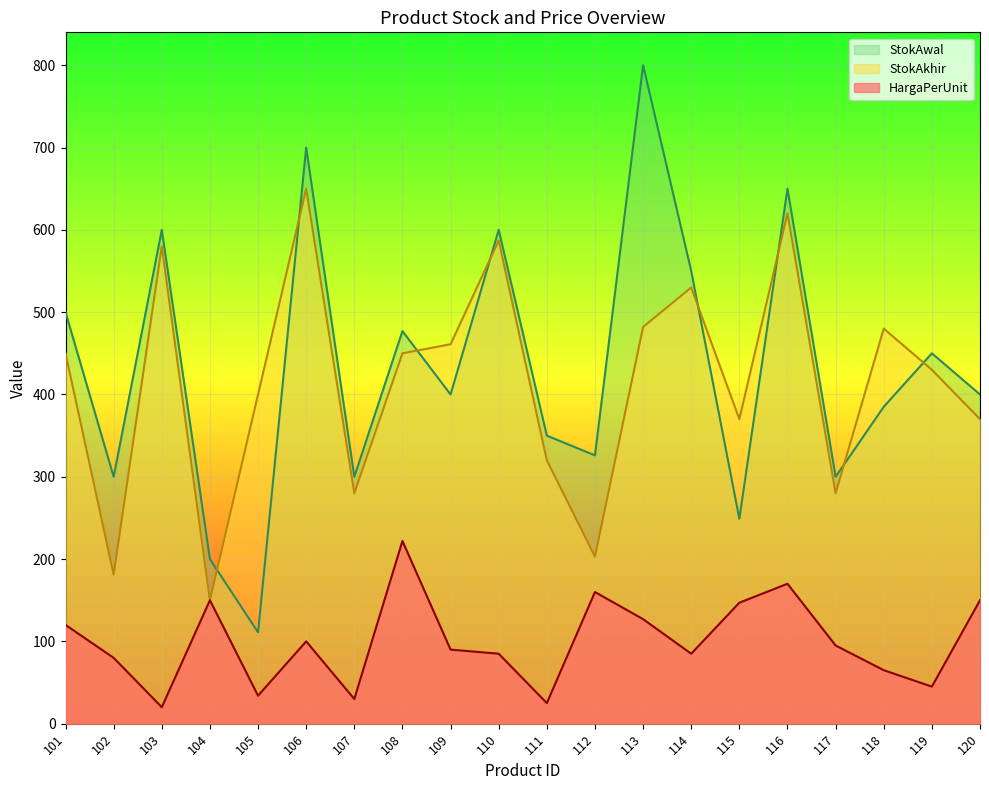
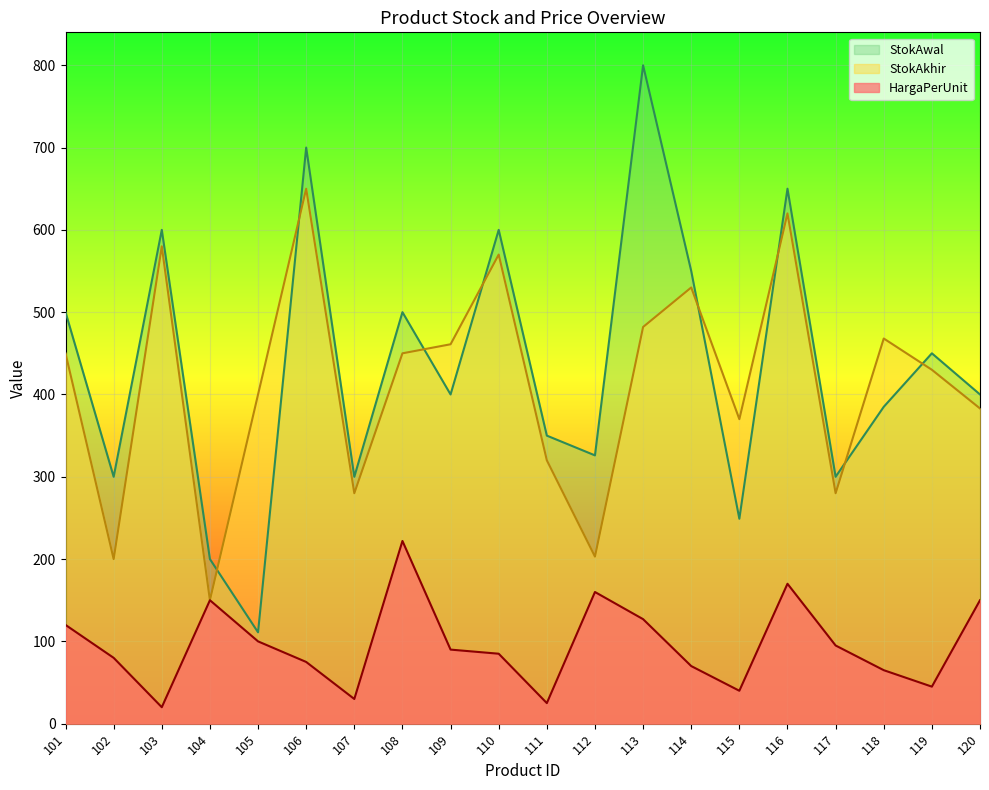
  {
    "StokAwal": {
      "101": 500,
      "102": 300,
      "103": 600,
      "104": 200,
      "105": 110,
      "106": 700,
      "107": 300,
-     "108": 480,
+     "108": 500,
      "109": 400,
      "110": 600,
      "111": 350,
      "112": 330,
      "113": 800,
      "114": 550,
      "115": 250,
      "116": 650,
      "117": 300,
      "118": 390,
      "119": 450,
      "120": 400
    },
    "StokAkhir": {
      "101": 450,
-     "102": 180,
+     "102": 200,
      "103": 580,
      "105": 400,
      "106": 650,
      "107": 280,
      "108": 450,
      "109": 460,
-     "110": 590,
+     "110": 570,
      "111": 320,
      "112": 200,
      "113": 480,
      "114": 530,
      "115": 370,
      "116": 620,
      "117": 280,
-     "118": 480,
+     "118": 470,
      "119": 430,
-     "120": 370
+     "120": 380
    },
    "HargaPerUnit": {
      "101": 120,
      "102": 80,
      "103": 20,
-     "105": 30,
-     "106": 100,
+     "105": 100,
+     "106": 80,
      "107": 30,
      "108": 220,
      "109": 90,
      "110": 90,
      "111": 30,
      "112": 160,
      "113": 130,
-     "114": 90,
-     "115": 150,
+     "114": 70,
+     "115": 40,
      "116": 170,
      "117": 100,
      "118": 70,
      "119": 50,
      "120": 150
    }
  }
